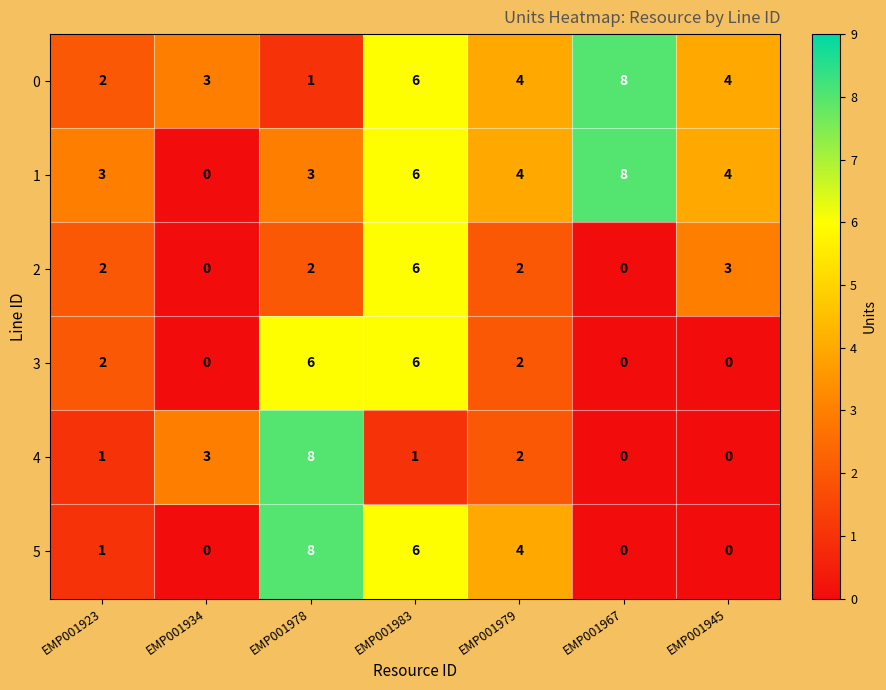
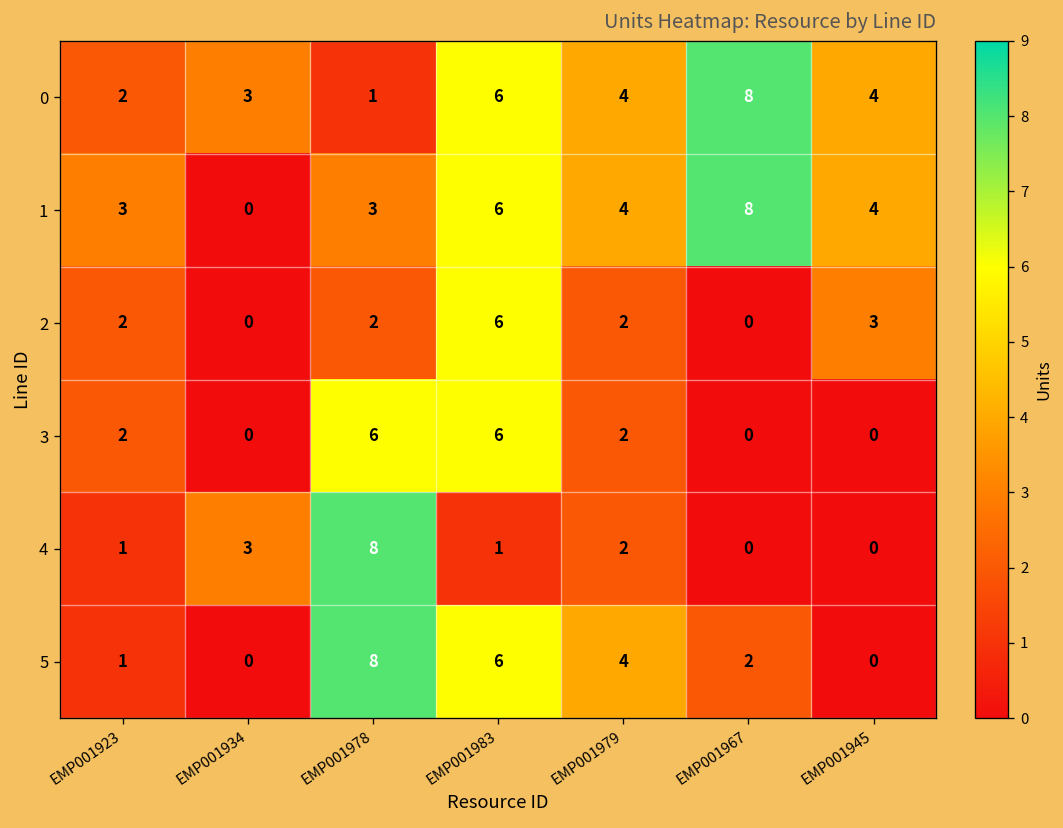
  {
    "0": {
      "EMP001923": 2,
      "EMP001934": 3,
      "EMP001978": 1,
      "EMP001983": 6,
      "EMP001979": 4,
      "EMP001967": 8,
      "EMP001945": 4
    },
    "1": {
      "EMP001923": 3,
      "EMP001934": 0,
      "EMP001978": 3,
      "EMP001983": 6,
      "EMP001979": 4,
      "EMP001967": 8,
      "EMP001945": 4
    },
    "2": {
      "EMP001923": 2,
      "EMP001934": 0,
      "EMP001978": 2,
      "EMP001983": 6,
      "EMP001979": 2,
      "EMP001967": 0,
      "EMP001945": 3
    },
    "3": {
      "EMP001923": 2,
      "EMP001934": 0,
      "EMP001978": 6,
      "EMP001983": 6,
      "EMP001979": 2,
      "EMP001967": 0,
      "EMP001945": 0
    },
    "4": {
      "EMP001923": 1,
      "EMP001934": 3,
      "EMP001978": 8,
      "EMP001983": 1,
      "EMP001979": 2,
      "EMP001967": 0,
      "EMP001945": 0
    },
    "5": {
      "EMP001923": 1,
      "EMP001934": 0,
      "EMP001978": 8,
      "EMP001983": 6,
      "EMP001979": 4,
-     "EMP001967": 0,
+     "EMP001967": 2,
      "EMP001945": 0
    }
  }
